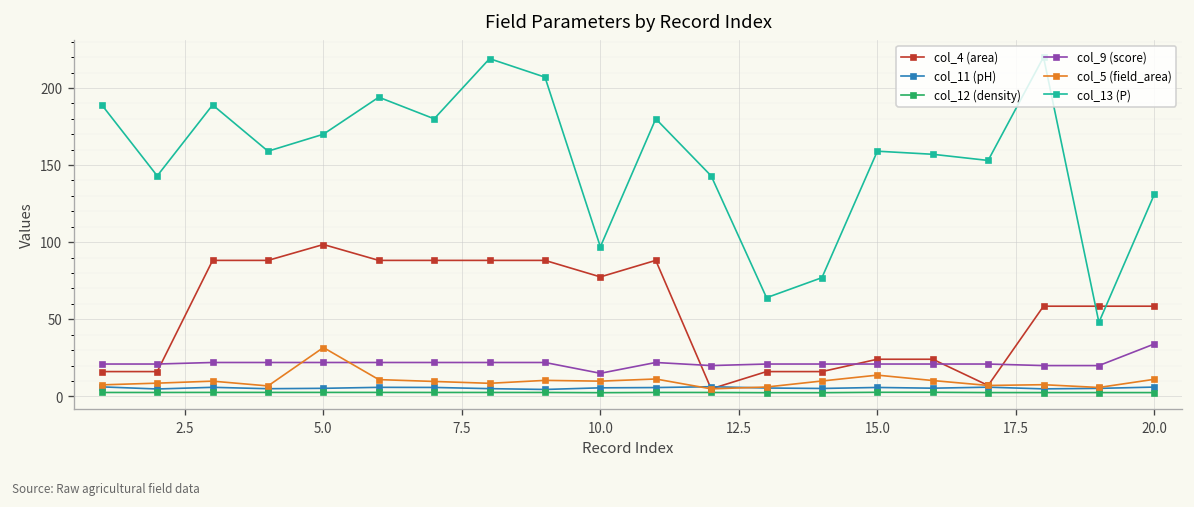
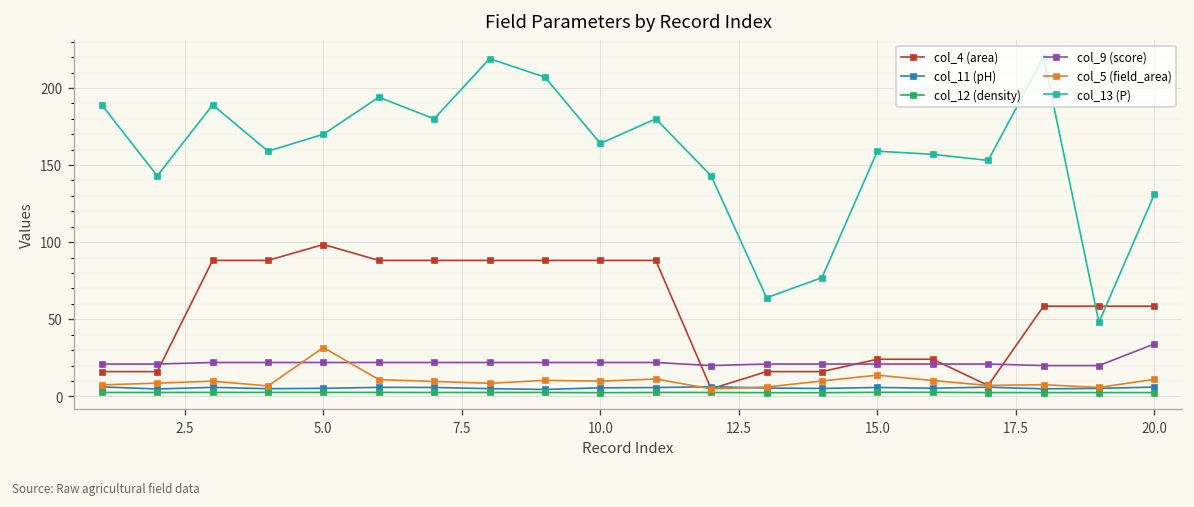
  {
    "col_4 (area)": {
      "5.0": 99,
-     "10.0": 78,
+     "10.0": 88,
      "15.0": 24,
      "20.0": 59
    },
    "col_11 (pH)": {
      "5.0": 5,
      "10.0": 6,
      "15.0": 6,
      "20.0": 6
    },
    "col_12 (density)": {
      "5.0": 3,
      "10.0": 2,
      "15.0": 3,
      "20.0": 2
    },
    "col_9 (score)": {
      "5.0": 22,
-     "10.0": 15,
+     "10.0": 22,
      "15.0": 21,
      "20.0": 34
    },
    "col_5 (field_area)": {
      "5.0": 32,
      "10.0": 10,
      "15.0": 14,
      "20.0": 11
    },
    "col_13 (P)": {
      "5.0": 170,
-     "10.0": 97,
+     "10.0": 164,
      "15.0": 159,
      "20.0": 131
    }
  }
